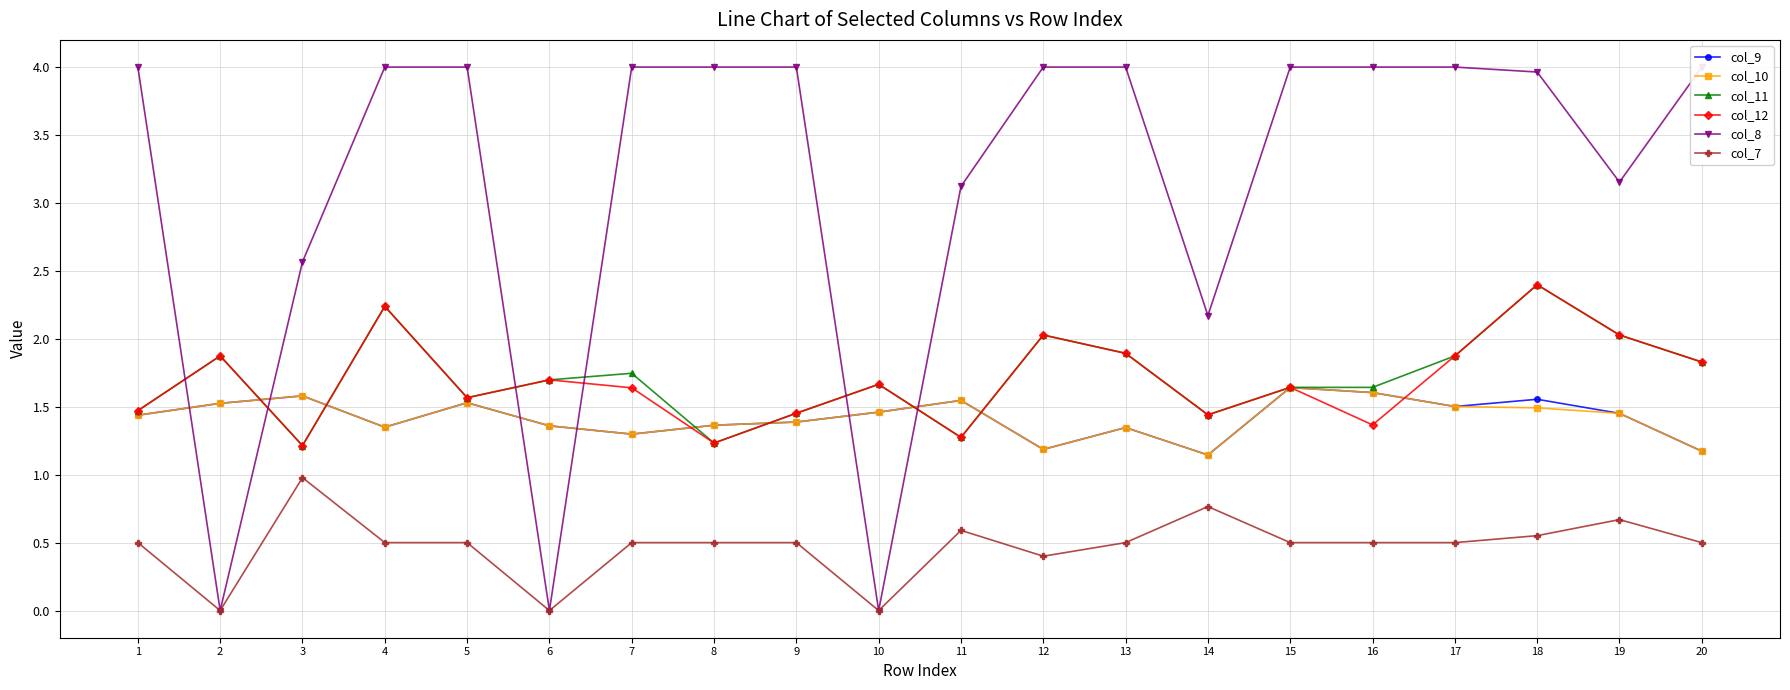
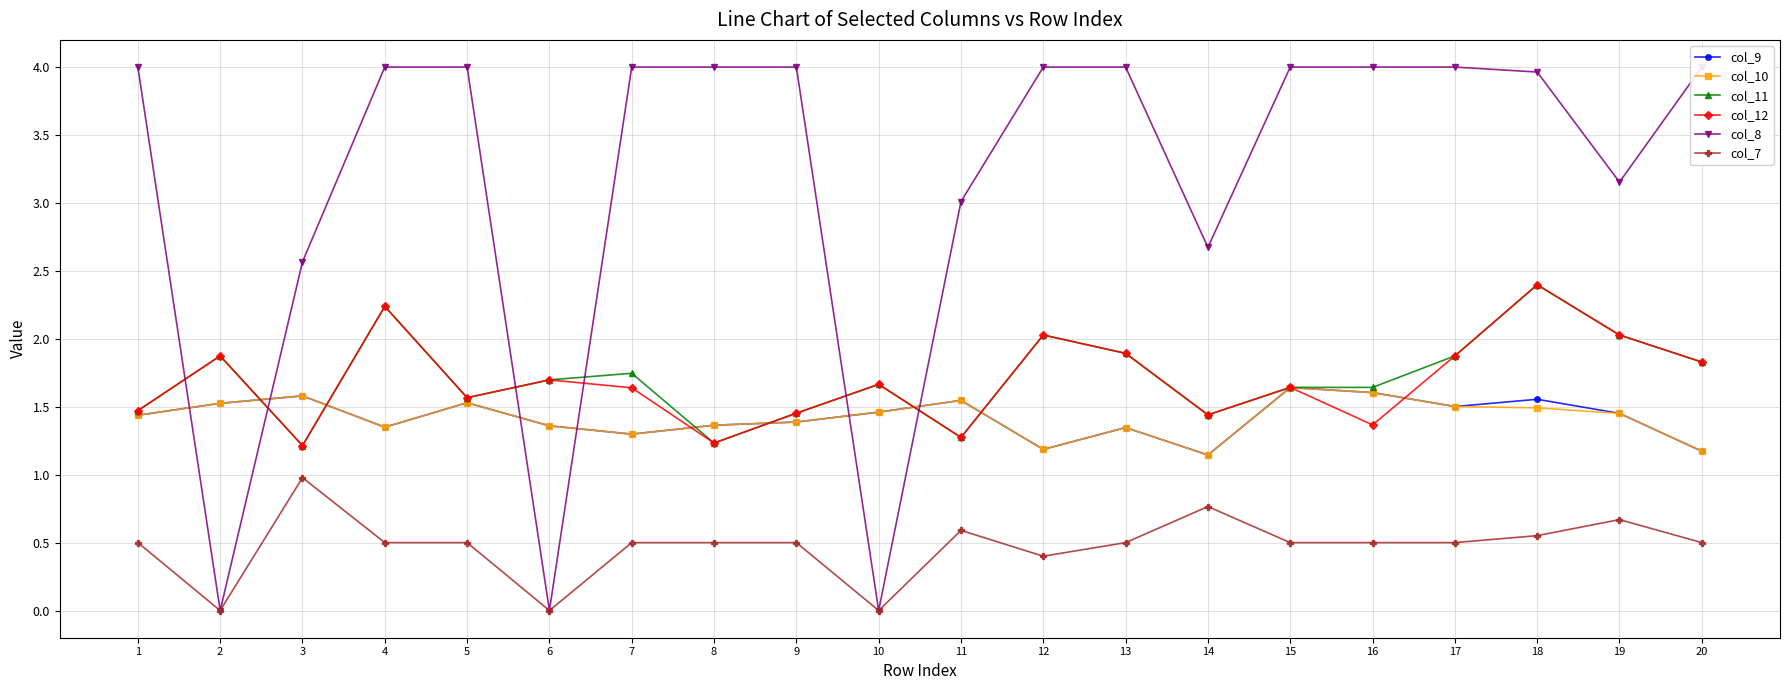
  {
    "col_9": {
      "18": 1.55
    },
    "col_10": {
      "18": 1.49
    },
    "col_11": {
      "7": 1.75,
      "16": 1.64
    },
    "col_12": {
      "7": 1.64,
      "16": 1.37
    },
    "col_8": {
      "1": 4.00,
      "3": 2.57,
      "4": 4.00,
      "5": 4.00,
      "7": 4.00,
      "8": 4.00,
      "9": 4.00,
-     "11": 3.12,
+     "11": 3.01,
      "12": 4.00,
      "13": 4.00,
-     "14": 2.17,
+     "14": 2.67,
      "15": 4.00,
      "16": 4.00,
      "17": 4.00,
      "18": 3.96,
      "19": 3.15
    },
    "col_7": {
      "1": 0.50,
      "3": 0.98,
      "4": 0.50,
      "5": 0.50,
      "7": 0.50,
      "8": 0.50,
      "9": 0.50,
      "11": 0.59,
      "12": 0.40,
      "13": 0.50,
      "14": 0.77,
      "15": 0.50,
      "16": 0.50,
      "17": 0.50,
      "18": 0.55,
      "19": 0.67,
      "20": 0.50
    }
  }
